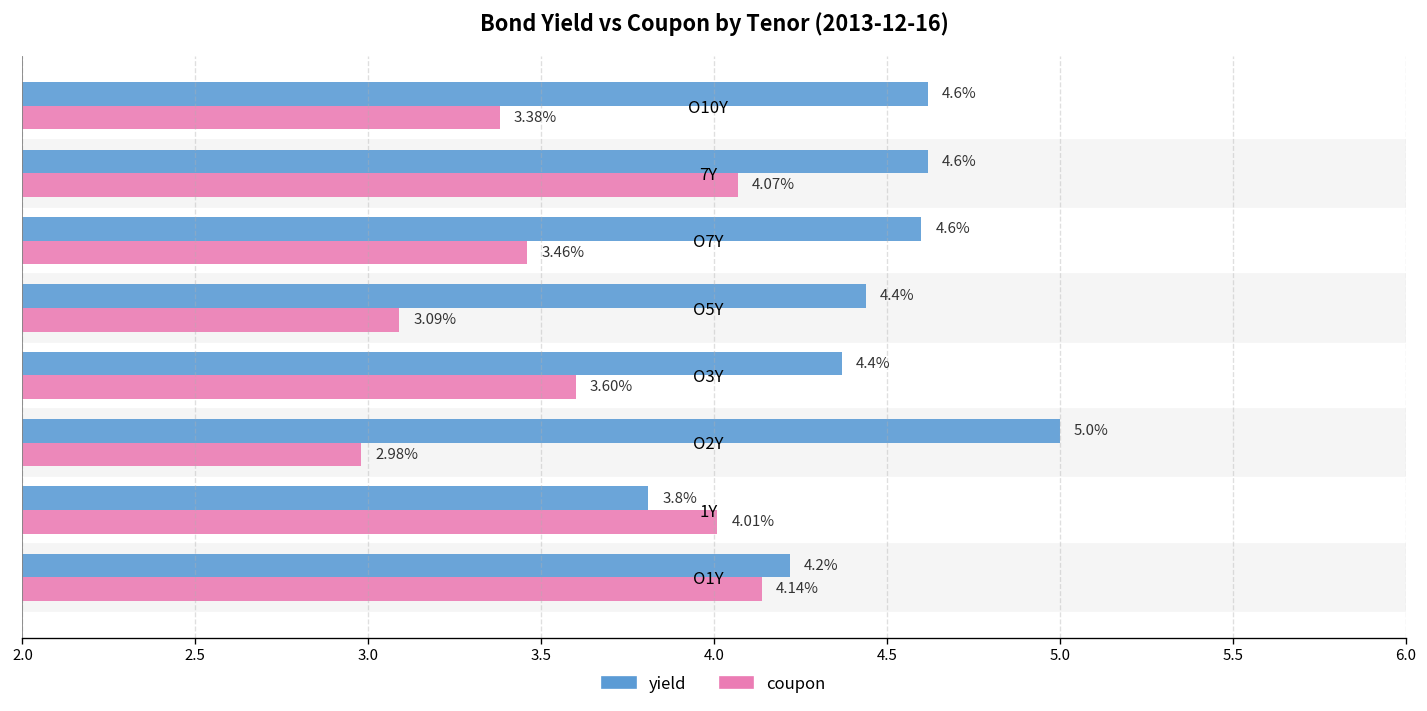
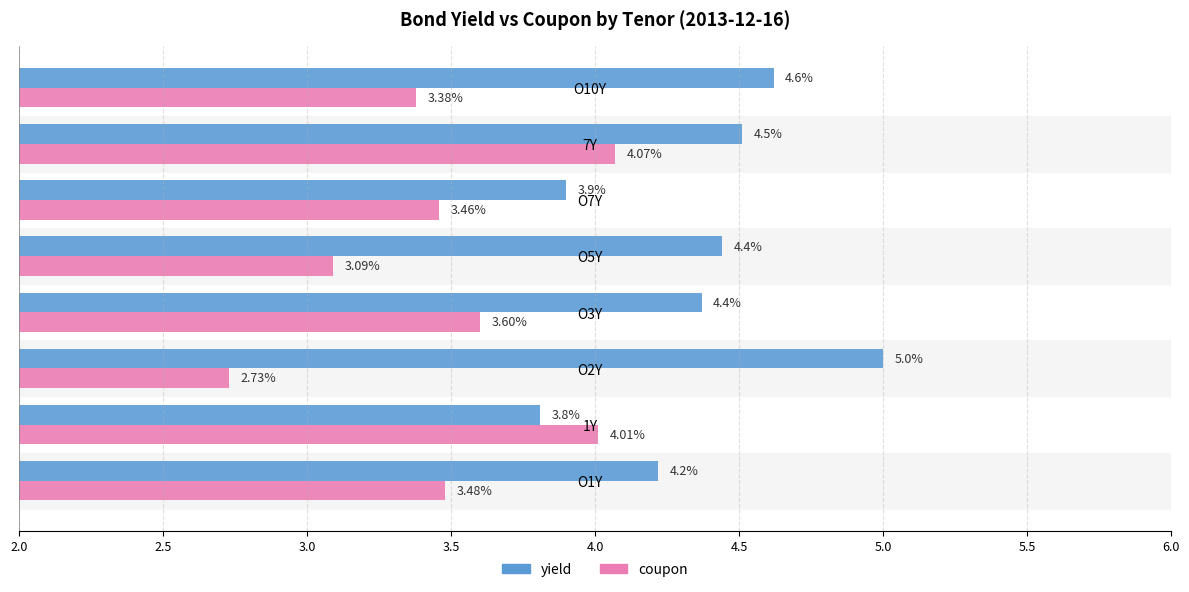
  {
    "yield": {
      "O10Y": "4.6%",
-     "7Y": "4.6%",
-     "O7Y": "4.6%",
+     "7Y": "4.5%",
+     "O7Y": "3.9%",
      "O5Y": "4.4%",
      "O3Y": "4.4%",
      "O2Y": "5.0%",
      "1Y": "3.8%",
      "O1Y": "4.2%"
    },
    "coupon": {
      "O10Y": "3.38%",
      "7Y": "4.07%",
      "O7Y": "3.46%",
      "O5Y": "3.09%",
      "O3Y": "3.60%",
-     "O2Y": "2.98%",
+     "O2Y": "2.73%",
      "1Y": "4.01%",
-     "O1Y": "4.14%"
+     "O1Y": "3.48%"
    }
  }
